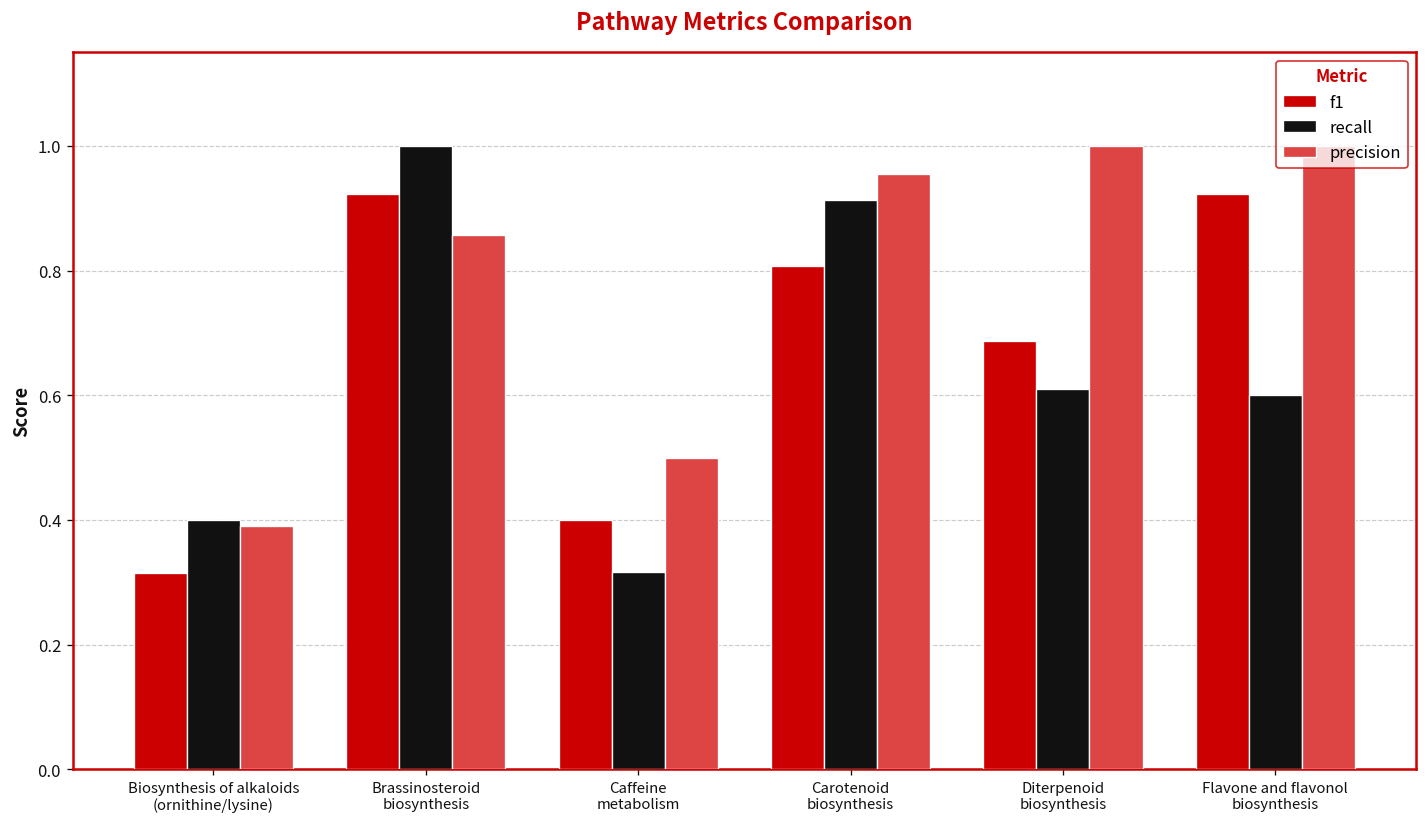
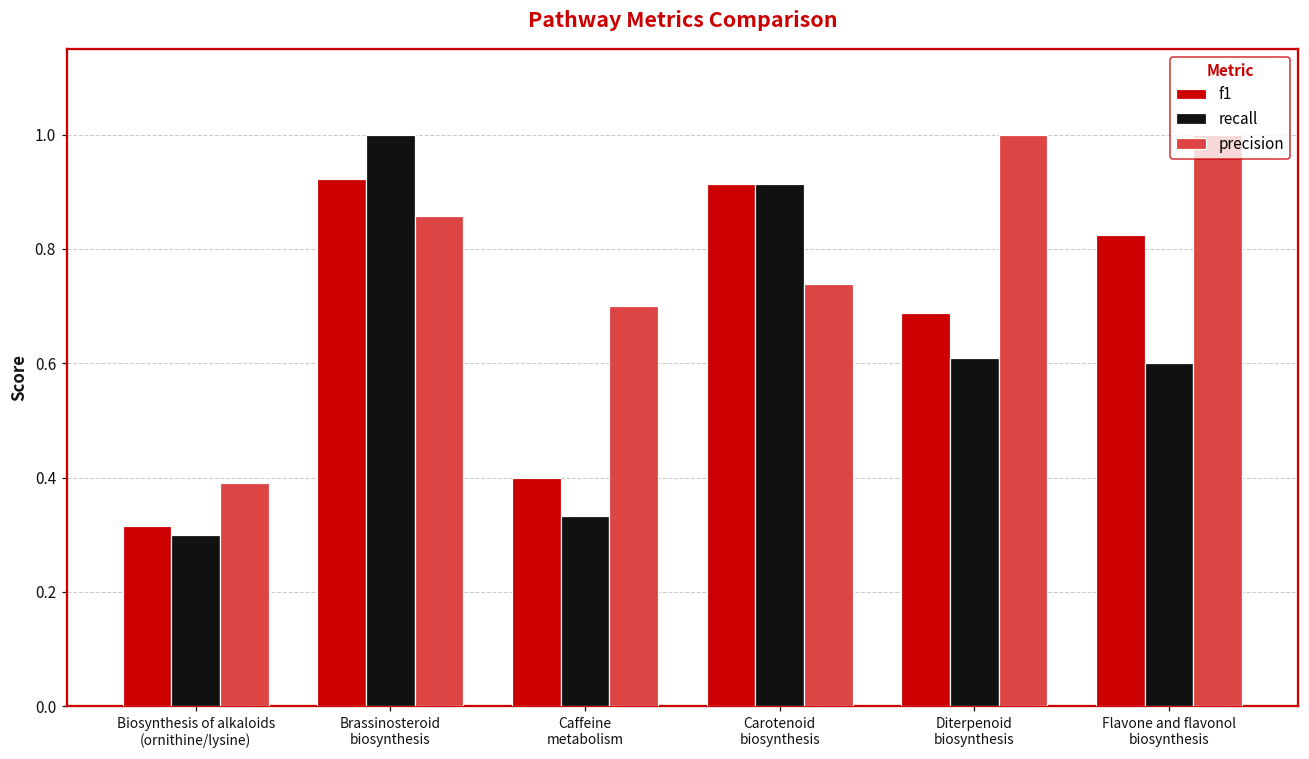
  {
    "f1": {
      "Biosynthesis of alkaloids (ornithine/lysine)": 0.32,
      "Brassinosteroid biosynthesis": 0.92,
      "Caffeine metabolism": 0.40,
-     "Carotenoid biosynthesis": 0.81,
+     "Carotenoid biosynthesis": 0.91,
      "Diterpenoid biosynthesis": 0.69,
-     "Flavone and flavonol biosynthesis": 0.92
+     "Flavone and flavonol biosynthesis": 0.82
    },
    "recall": {
-     "Biosynthesis of alkaloids (ornithine/lysine)": 0.4,
+     "Biosynthesis of alkaloids (ornithine/lysine)": 0.3,
      "Brassinosteroid biosynthesis": 1.00,
-     "Caffeine metabolism": 0.32,
+     "Caffeine metabolism": 0.33,
      "Carotenoid biosynthesis": 0.91,
      "Diterpenoid biosynthesis": 0.61,
      "Flavone and flavonol biosynthesis": 0.60
    },
    "precision": {
      "Biosynthesis of alkaloids (ornithine/lysine)": 0.39,
      "Brassinosteroid biosynthesis": 0.86,
-     "Caffeine metabolism": 0.5,
-     "Carotenoid biosynthesis": 0.95,
+     "Caffeine metabolism": 0.7,
+     "Carotenoid biosynthesis": 0.74,
      "Diterpenoid biosynthesis": 1.00
    }
  }
